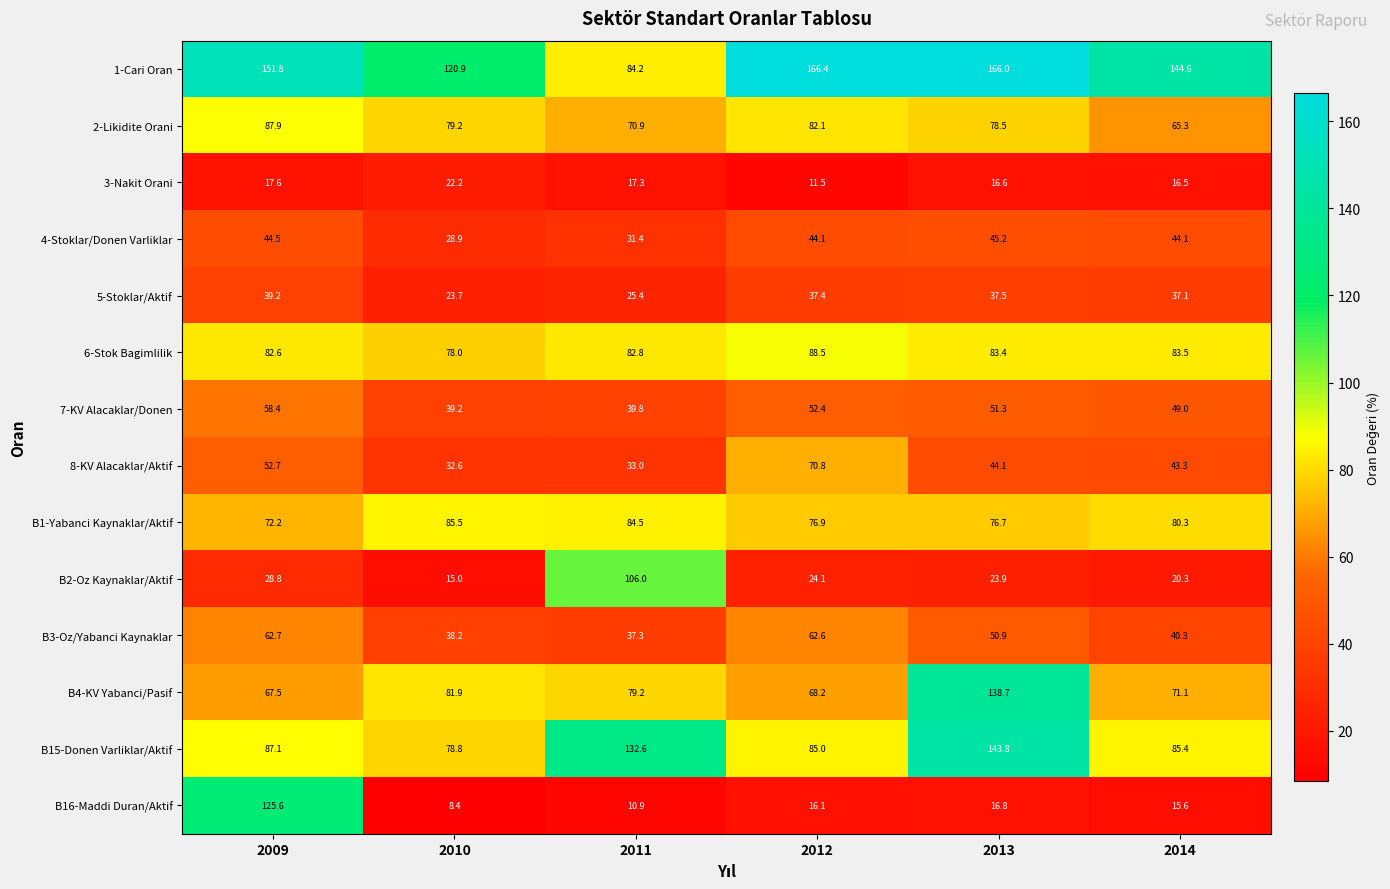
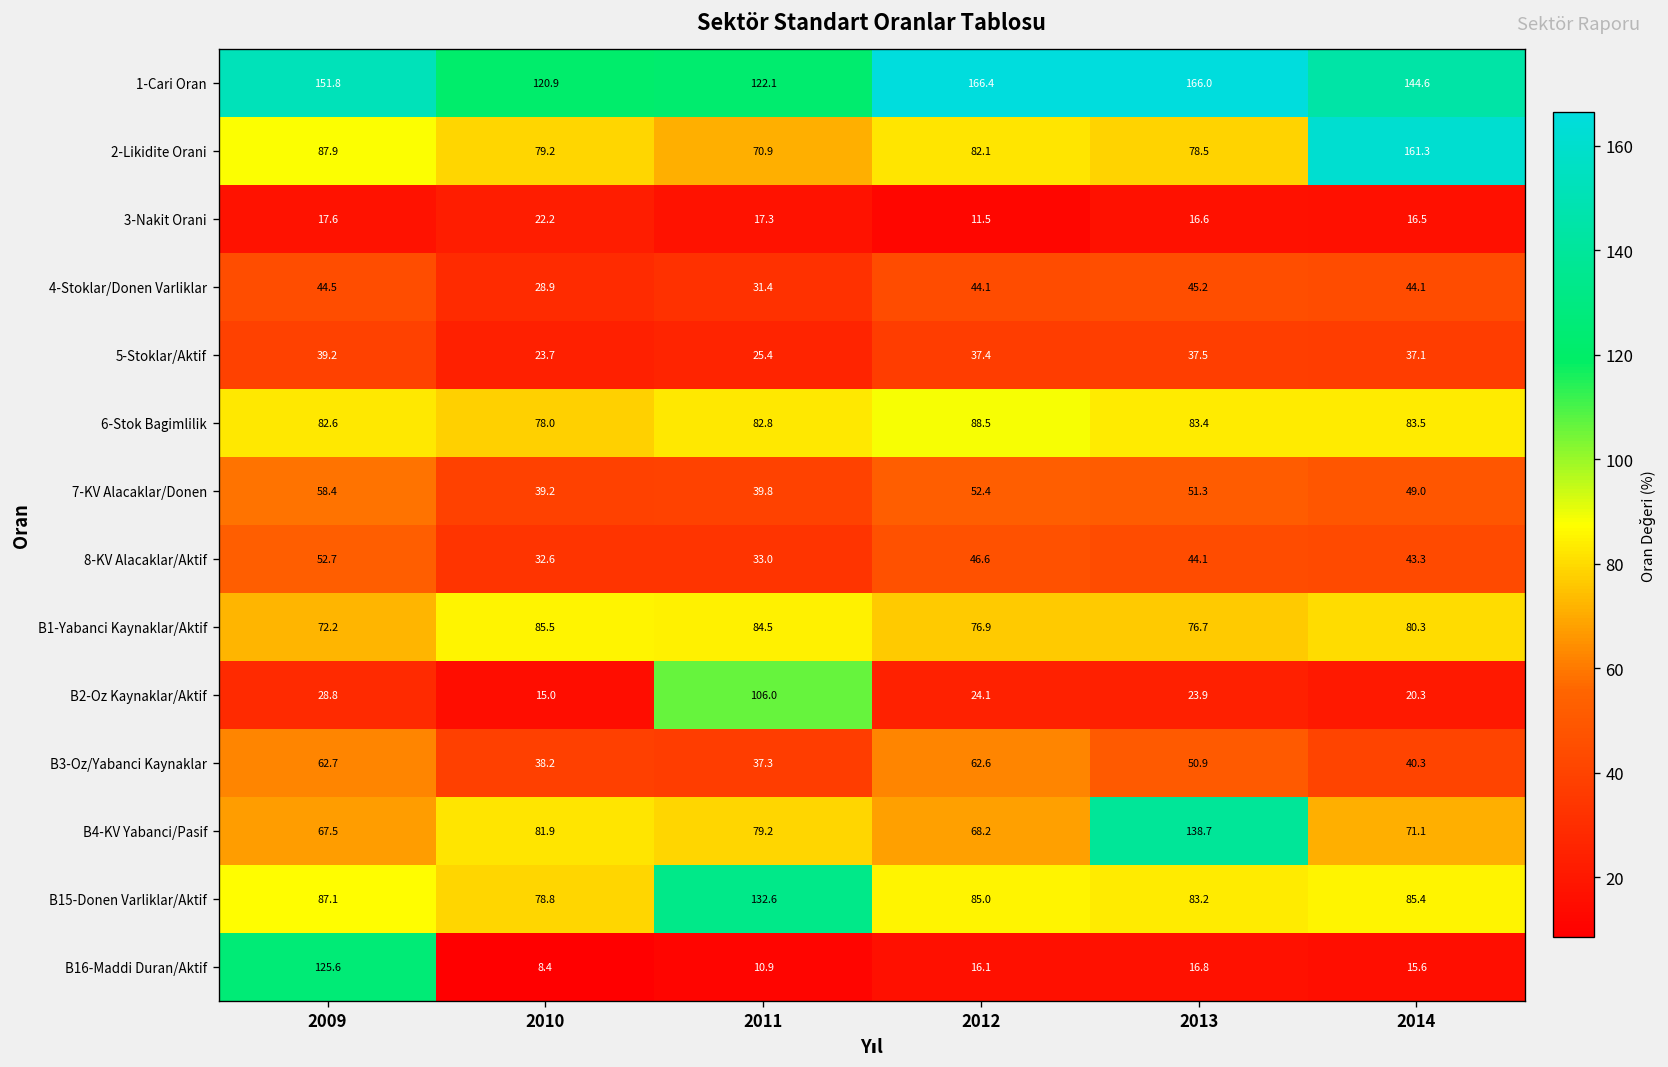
  {
    "1-Cari Oran": {
      "2009": 151.8,
      "2010": 120.9,
-     "2011": 84.2,
+     "2011": 122.1,
      "2012": 166.4,
      "2013": 166.0,
      "2014": 144.6
    },
    "2-Likidite Orani": {
      "2009": 87.9,
      "2010": 79.2,
      "2011": 70.9,
      "2012": 82.1,
      "2013": 78.5,
-     "2014": 65.3
+     "2014": 161.3
    },
    "3-Nakit Orani": {
      "2009": 17.6,
      "2010": 22.2,
      "2011": 17.3,
      "2012": 11.5,
      "2013": 16.6,
      "2014": 16.5
    },
    "4-Stoklar/Donen Varliklar": {
      "2009": 44.5,
      "2010": 28.9,
      "2011": 31.4,
      "2012": 44.1,
      "2013": 45.2,
      "2014": 44.1
    },
    "5-Stoklar/Aktif": {
      "2009": 39.2,
      "2010": 23.7,
      "2011": 25.4,
      "2012": 37.4,
      "2013": 37.5,
      "2014": 37.1
    },
    "6-Stok Bagimlilik": {
      "2009": 82.6,
      "2010": 78.0,
      "2011": 82.8,
      "2012": 88.5,
      "2013": 83.4,
      "2014": 83.5
    },
    "7-KV Alacaklar/Donen": {
      "2009": 58.4,
      "2010": 39.2,
      "2011": 39.8,
      "2012": 52.4,
      "2013": 51.3,
      "2014": 49.0
    },
    "8-KV Alacaklar/Aktif": {
      "2009": 52.7,
      "2010": 32.6,
      "2011": 33.0,
-     "2012": 70.8,
+     "2012": 46.6,
      "2013": 44.1,
      "2014": 43.3
    },
    "B1-Yabanci Kaynaklar/Aktif": {
      "2009": 72.2,
      "2010": 85.5,
      "2011": 84.5,
      "2012": 76.9,
      "2013": 76.7,
      "2014": 80.3
    },
    "B2-Oz Kaynaklar/Aktif": {
      "2009": 28.8,
      "2010": 15.0,
      "2011": 106.0,
      "2012": 24.1,
      "2013": 23.9,
      "2014": 20.3
    },
    "B3-Oz/Yabanci Kaynaklar": {
      "2009": 62.7,
      "2010": 38.2,
      "2011": 37.3,
      "2012": 62.6,
      "2013": 50.9,
      "2014": 40.3
    },
    "B4-KV Yabanci/Pasif": {
      "2009": 67.5,
      "2010": 81.9,
      "2011": 79.2,
      "2012": 68.2,
      "2013": 138.7,
      "2014": 71.1
    },
    "B15-Donen Varliklar/Aktif": {
      "2009": 87.1,
      "2010": 78.8,
      "2011": 132.6,
      "2012": 85.0,
-     "2013": 143.8,
+     "2013": 83.2,
      "2014": 85.4
    },
    "B16-Maddi Duran/Aktif": {
      "2009": 125.6,
      "2010": 8.4,
      "2011": 10.9,
      "2012": 16.1,
      "2013": 16.8,
      "2014": 15.6
    }
  }
